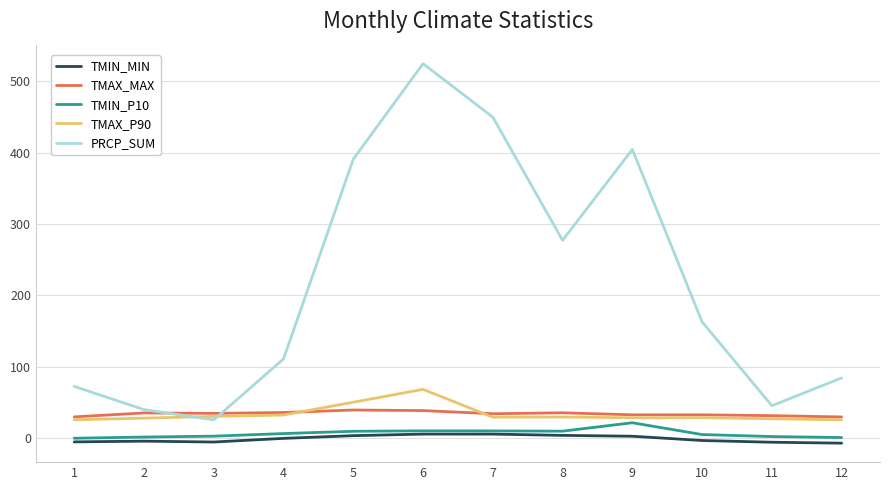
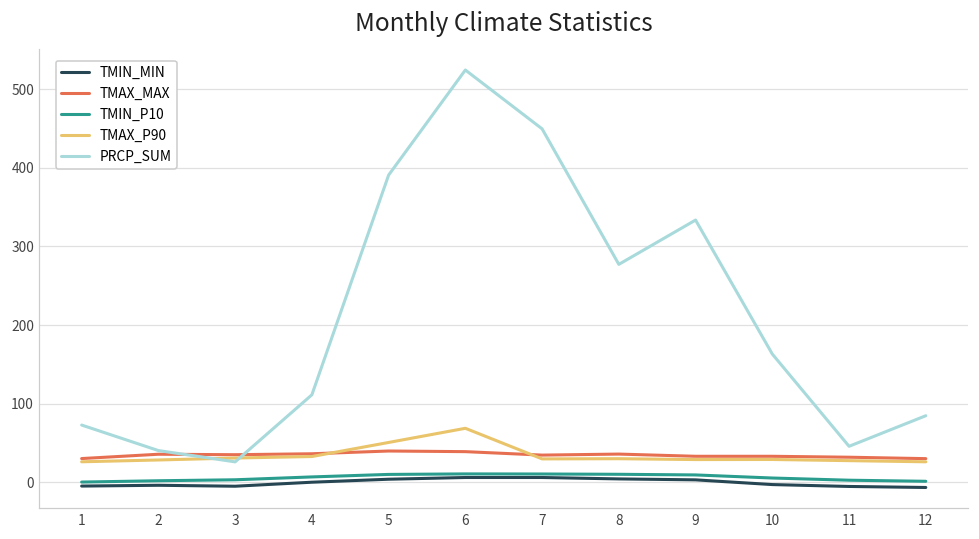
  {
    "TMIN_MIN": {
      "1": 0,
      "2": 0,
      "3": -10,
      "4": 0,
      "5": 0,
      "6": 10,
      "7": 10,
      "8": 0,
      "9": 0,
      "10": 0,
      "11": -10,
      "12": -10
    },
    "TMAX_MAX": {
      "1": 30,
      "2": 40,
      "3": 40,
      "5": 40,
      "6": 40,
      "7": 30,
      "8": 40,
      "9": 30,
      "10": 30,
      "11": 30,
      "12": 30
    },
    "TMIN_P10": {
      "1": 0,
      "2": 0,
      "3": 0,
      "4": 10,
      "5": 10,
      "6": 10,
      "7": 10,
      "8": 10,
-     "9": 20,
+     "9": 10,
      "10": 10,
      "11": 0,
      "12": 0
    },
    "TMAX_P90": {
      "1": 30,
      "2": 30,
      "3": 30,
      "5": 50,
      "6": 70,
      "7": 30,
      "8": 30,
      "9": 30,
      "10": 30,
      "11": 30,
      "12": 30
    },
    "PRCP_SUM": {
      "1": 70,
      "2": 40,
      "3": 30,
      "4": 110,
      "5": 390,
      "6": 520,
      "7": 450,
      "8": 280,
-     "9": 400,
+     "9": 330,
      "10": 160,
      "11": 50,
      "12": 80
    }
  }
